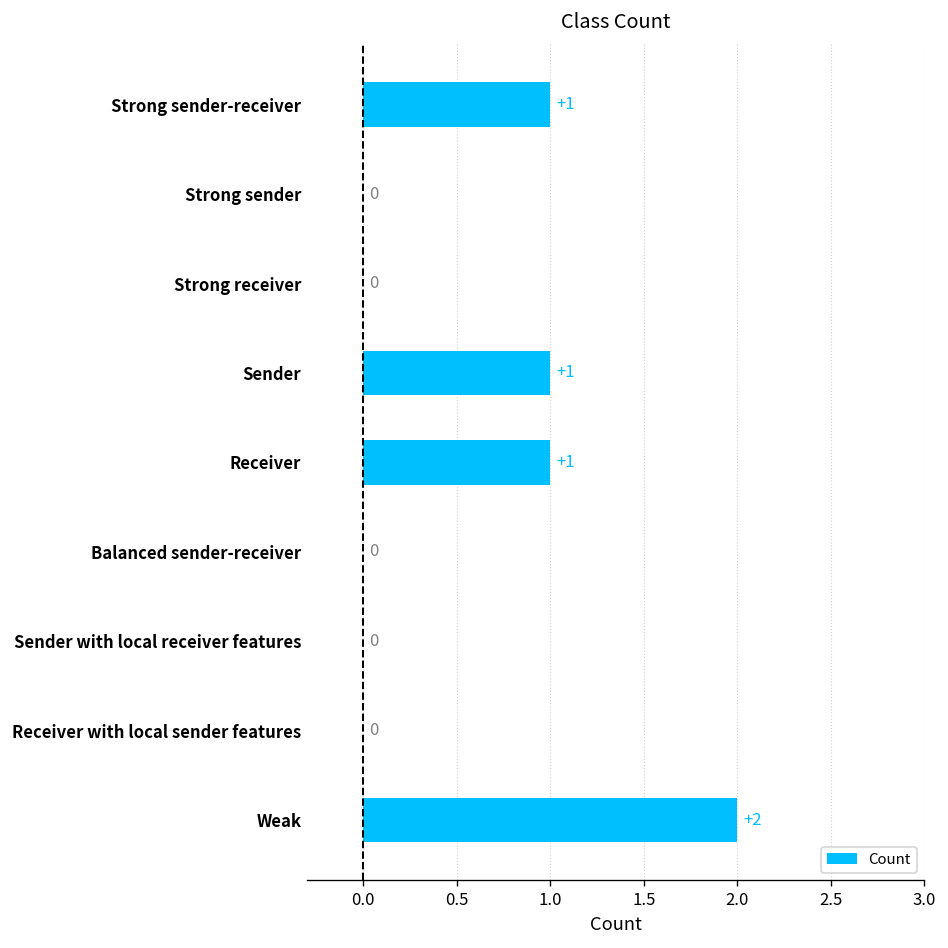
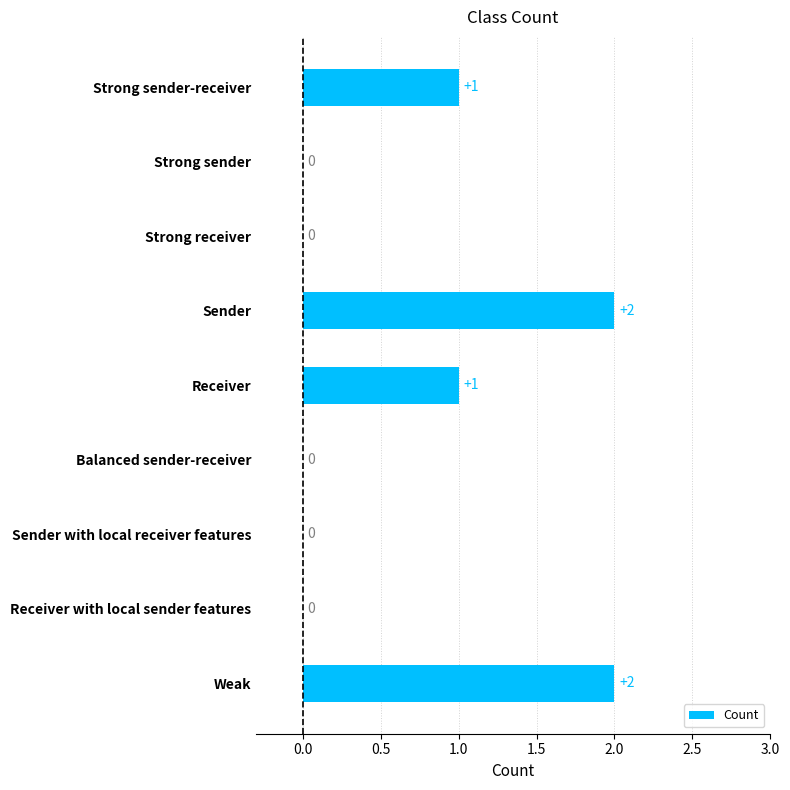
  {
    "Strong sender-receiver": "+1",
    "Strong sender": "0",
    "Strong receiver": "0",
-   "Sender": "+1",
+   "Sender": "+2",
    "Receiver": "+1",
    "Balanced sender-receiver": "0",
    "Sender with local receiver features": "0",
    "Receiver with local sender features": "0",
    "Weak": "+2"
  }
